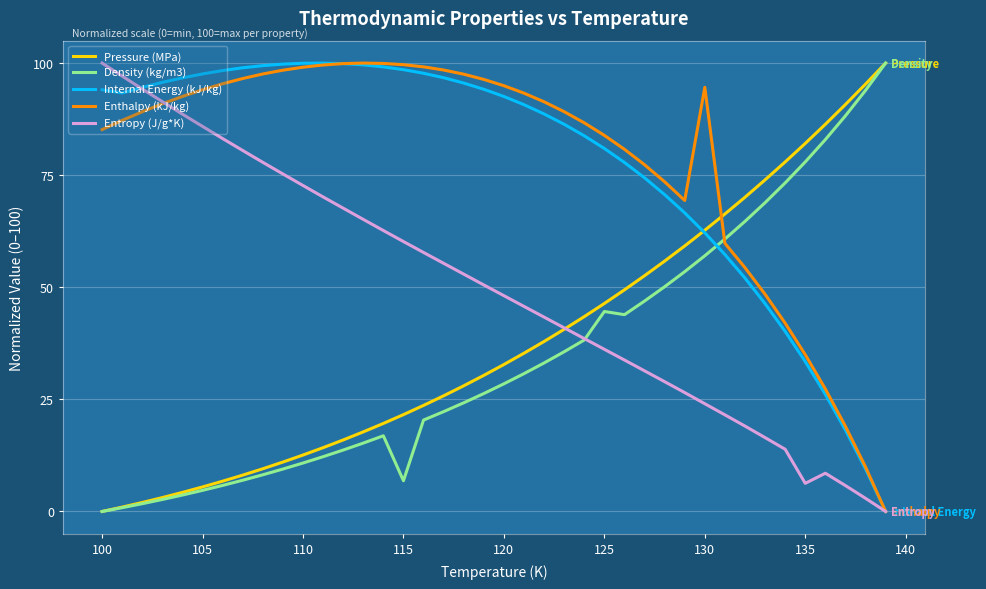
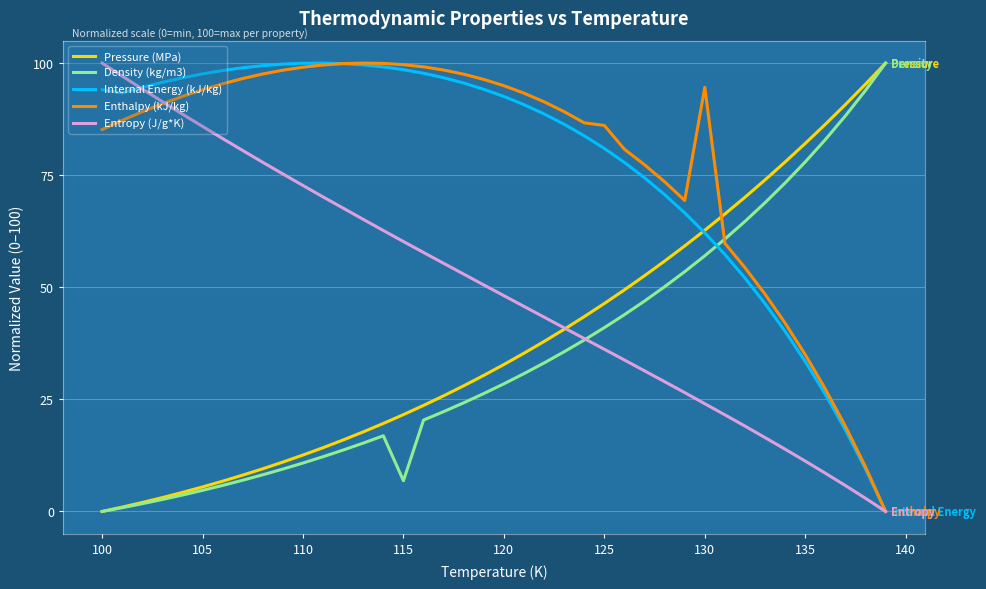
  {
    "Pressure (MPa)": {
      "105": 5,
      "110": 13,
      "115": 22,
      "120": 33,
      "125": 46,
      "130": 63,
      "135": 82
    },
    "Density (kg/m3)": {
      "105": 5,
      "110": 11,
      "115": 7,
      "120": 28,
-     "125": 45,
+     "125": 41,
      "130": 57,
      "135": 78
    },
    "Internal Energy (kJ/kg)": {
      "110": 100,
      "115": 99,
      "120": 93,
      "125": 81,
      "130": 62,
      "135": 33
    },
    "Enthalpy (kJ/kg)": {
      "110": 99,
      "115": 100,
      "120": 95,
-     "125": 84,
+     "125": 86,
      "130": 95,
      "135": 35
    },
    "Entropy (J/g*K)": {
      "110": 73,
      "115": 60,
      "120": 48,
      "125": 36,
      "130": 24,
-     "135": 6
+     "135": 11
    }
  }
